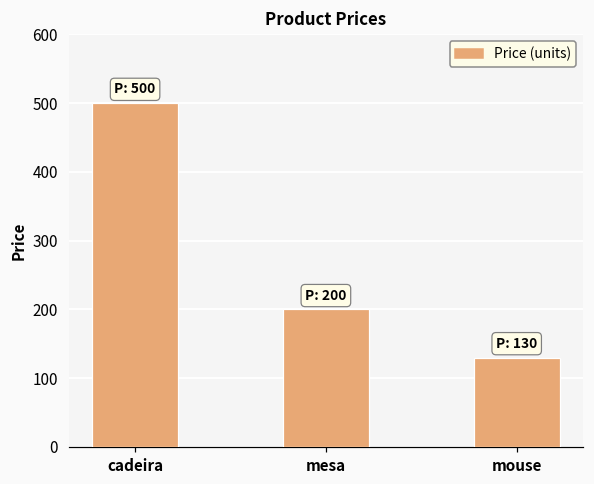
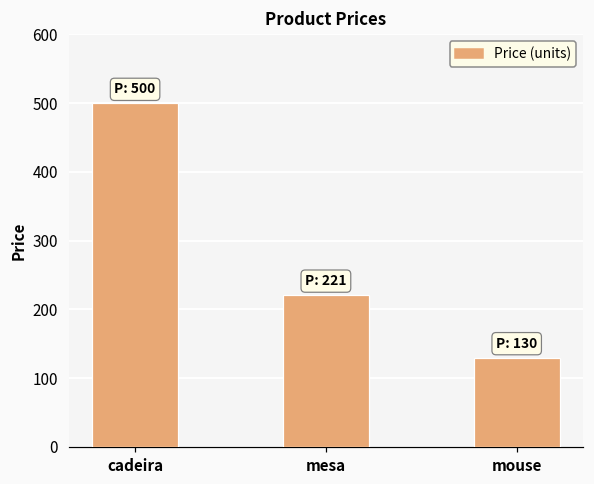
  {
-   "mesa": 200
+   "mesa": 221
  }
